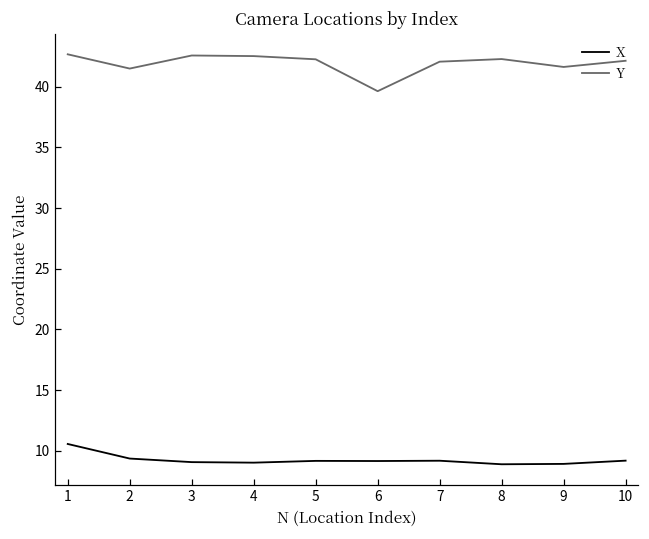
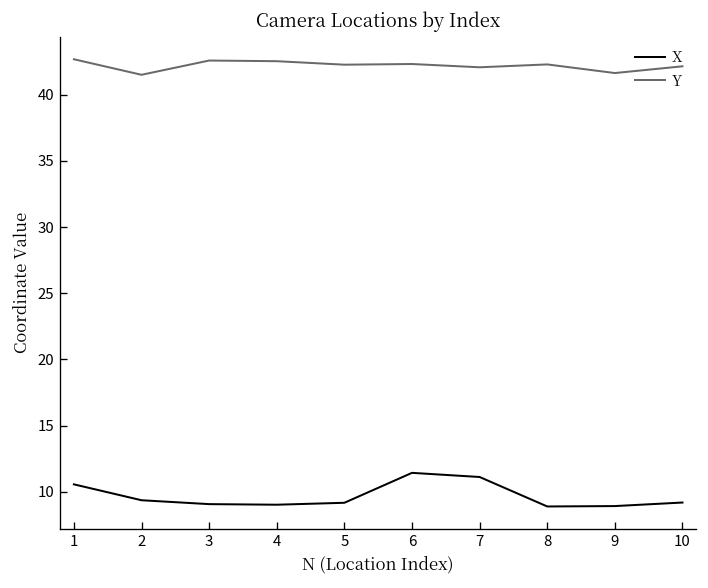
  {
    "X": {
      "1": 10.6,
      "2": 9.4,
      "3": 9.1,
      "4": 9.0,
      "5": 9.2,
-     "6": 9.2,
-     "7": 9.2,
+     "6": 11.4,
+     "7": 11.1,
      "8": 8.9,
      "9": 8.9,
      "10": 9.2
    },
    "Y": {
      "1": 42.7,
      "2": 41.5,
      "3": 42.6,
      "4": 42.5,
      "5": 42.3,
-     "6": 39.6,
+     "6": 42.3,
      "7": 42.1,
      "8": 42.3,
      "9": 41.6,
      "10": 42.1
    }
  }
